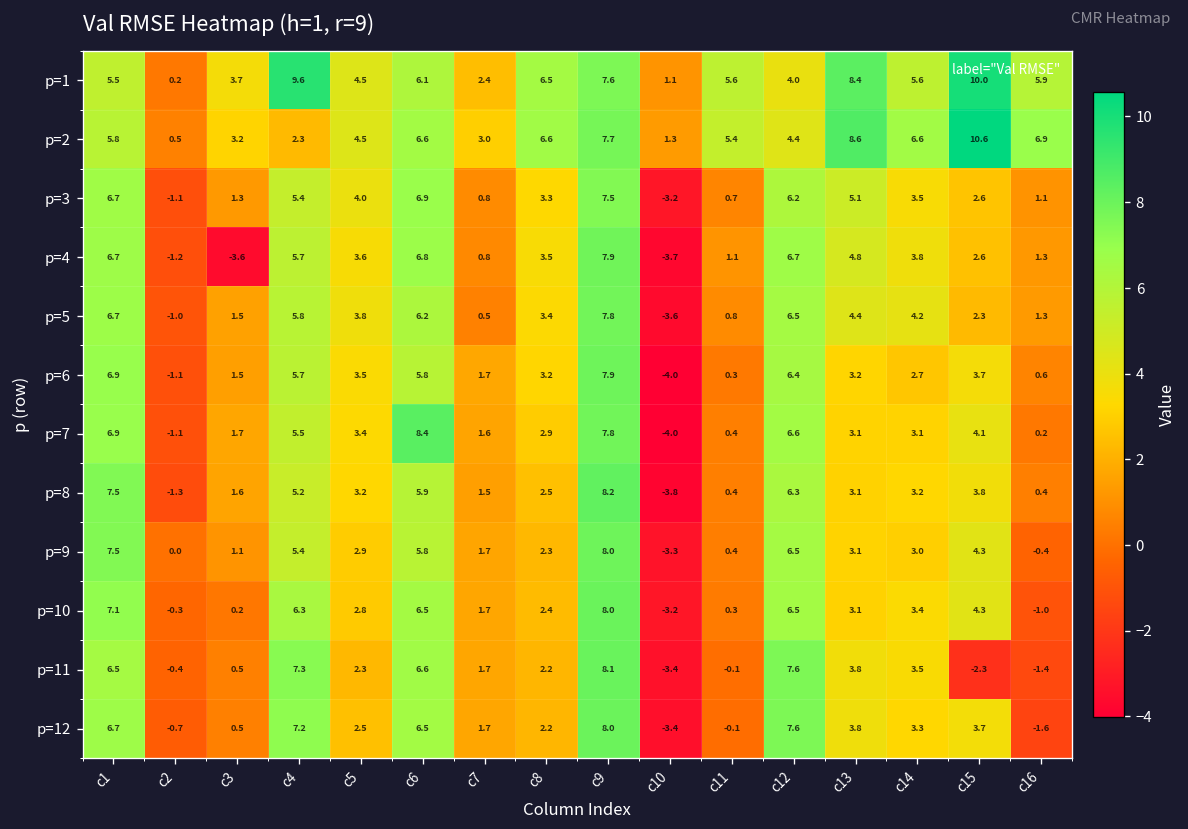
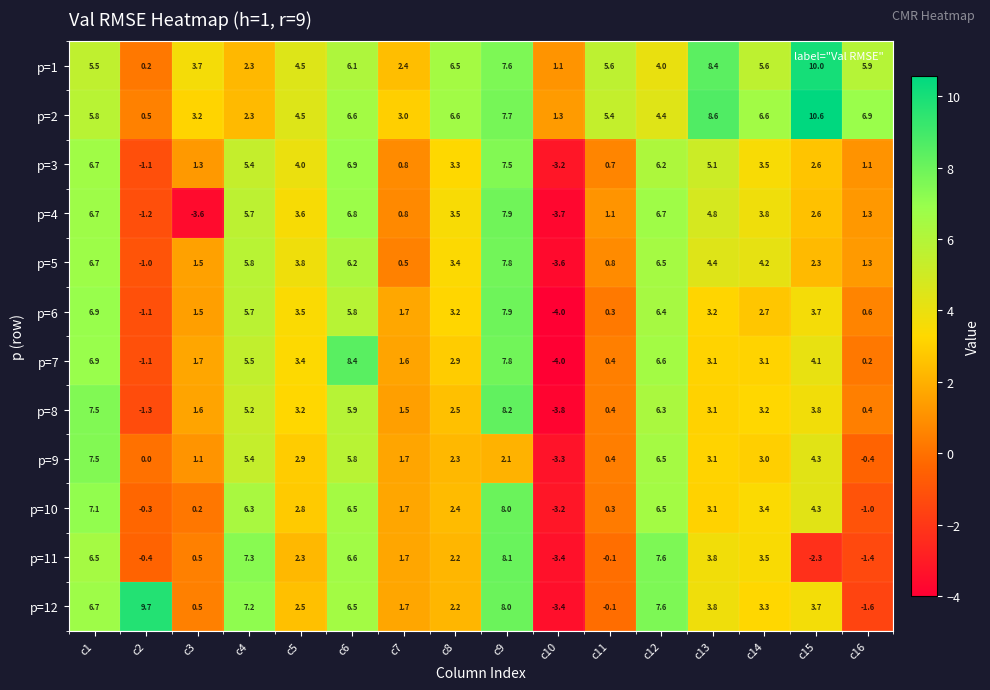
  {
    "p=1": {
      "c1": 5.5,
      "c2": 0.2,
      "c3": 3.7,
-     "c4": 9.6,
+     "c4": 2.3,
      "c5": 4.5,
      "c6": 6.1,
      "c7": 2.4,
      "c8": 6.5,
      "c9": 7.6,
      "c10": 1.1,
      "c11": 5.6,
      "c12": 4.0,
      "c13": 8.4
    },
    "p=2": {
      "c1": 5.8,
      "c2": 0.5,
      "c3": 3.2,
      "c4": 2.3,
      "c5": 4.5,
      "c6": 6.6,
      "c7": 3.0,
      "c8": 6.6,
      "c9": 7.7,
      "c10": 1.3,
      "c11": 5.4,
      "c12": 4.4,
      "c13": 8.6,
      "c14": 6.6,
      "c15": 10.6,
      "c16": 6.9
    },
    "p=3": {
      "c1": 6.7,
      "c2": -1.1,
      "c3": 1.3,
      "c4": 5.4,
      "c5": 4.0,
      "c6": 6.9,
      "c7": 0.8,
      "c8": 3.3,
      "c9": 7.5,
      "c10": -3.2,
      "c11": 0.7,
      "c12": 6.2,
      "c13": 5.1,
      "c14": 3.5,
      "c15": 2.6,
      "c16": 1.1
    },
    "p=4": {
      "c1": 6.7,
      "c2": -1.2,
      "c3": -3.6,
      "c4": 5.7,
      "c5": 3.6,
      "c6": 6.8,
      "c7": 0.8,
      "c8": 3.5,
      "c9": 7.9,
      "c10": -3.7,
      "c11": 1.1,
      "c12": 6.7,
      "c13": 4.8,
      "c14": 3.8,
      "c15": 2.6,
      "c16": 1.3
    },
    "p=5": {
      "c1": 6.7,
      "c2": -1.0,
      "c3": 1.5,
      "c4": 5.8,
      "c5": 3.8,
      "c6": 6.2,
      "c7": 0.5,
      "c8": 3.4,
      "c9": 7.8,
      "c10": -3.6,
      "c11": 0.8,
      "c12": 6.5,
      "c13": 4.4,
      "c14": 4.2,
      "c15": 2.3,
      "c16": 1.3
    },
    "p=6": {
      "c1": 6.9,
      "c2": -1.1,
      "c3": 1.5,
      "c4": 5.7,
      "c5": 3.5,
      "c6": 5.8,
      "c7": 1.7,
      "c8": 3.2,
      "c9": 7.9,
      "c10": -4.0,
      "c11": 0.3,
      "c12": 6.4,
      "c13": 3.2,
      "c14": 2.7,
      "c15": 3.7,
      "c16": 0.6
    },
    "p=7": {
      "c1": 6.9,
      "c2": -1.1,
      "c3": 1.7,
      "c4": 5.5,
      "c5": 3.4,
      "c6": 8.4,
      "c7": 1.6,
      "c8": 2.9,
      "c9": 7.8,
      "c10": -4.0,
      "c11": 0.4,
      "c12": 6.6,
      "c13": 3.1,
      "c14": 3.1,
      "c15": 4.1,
      "c16": 0.2
    },
    "p=8": {
      "c1": 7.5,
      "c2": -1.3,
      "c3": 1.6,
      "c4": 5.2,
      "c5": 3.2,
      "c6": 5.9,
      "c7": 1.5,
      "c8": 2.5,
      "c9": 8.2,
      "c10": -3.8,
      "c11": 0.4,
      "c12": 6.3,
      "c13": 3.1,
      "c14": 3.2,
      "c15": 3.8,
      "c16": 0.4
    },
    "p=9": {
      "c1": 7.5,
      "c2": 0.0,
      "c3": 1.1,
      "c4": 5.4,
      "c5": 2.9,
      "c6": 5.8,
      "c7": 1.7,
      "c8": 2.3,
-     "c9": 8.0,
+     "c9": 2.1,
      "c10": -3.3,
      "c11": 0.4,
      "c12": 6.5,
      "c13": 3.1,
      "c14": 3.0,
      "c15": 4.3,
      "c16": -0.4
    },
    "p=10": {
      "c1": 7.1,
      "c2": -0.3,
      "c3": 0.2,
      "c4": 6.3,
      "c5": 2.8,
      "c6": 6.5,
      "c7": 1.7,
      "c8": 2.4,
      "c9": 8.0,
      "c10": -3.2,
      "c11": 0.3,
      "c12": 6.5,
      "c13": 3.1,
      "c14": 3.4,
      "c15": 4.3,
      "c16": -1.0
    },
    "p=11": {
      "c1": 6.5,
      "c2": -0.4,
      "c3": 0.5,
      "c4": 7.3,
      "c5": 2.3,
      "c6": 6.6,
      "c7": 1.7,
      "c8": 2.2,
      "c9": 8.1,
      "c10": -3.4,
      "c11": -0.1,
      "c12": 7.6,
      "c13": 3.8,
      "c14": 3.5,
      "c15": -2.3,
      "c16": -1.4
    },
    "p=12": {
      "c1": 6.7,
-     "c2": -0.7,
+     "c2": 9.7,
      "c3": 0.5,
      "c4": 7.2,
      "c5": 2.5,
      "c6": 6.5,
      "c7": 1.7,
      "c8": 2.2,
      "c9": 8.0,
      "c10": -3.4,
      "c11": -0.1,
      "c12": 7.6,
      "c13": 3.8,
      "c14": 3.3,
      "c15": 3.7,
      "c16": -1.6
    }
  }
